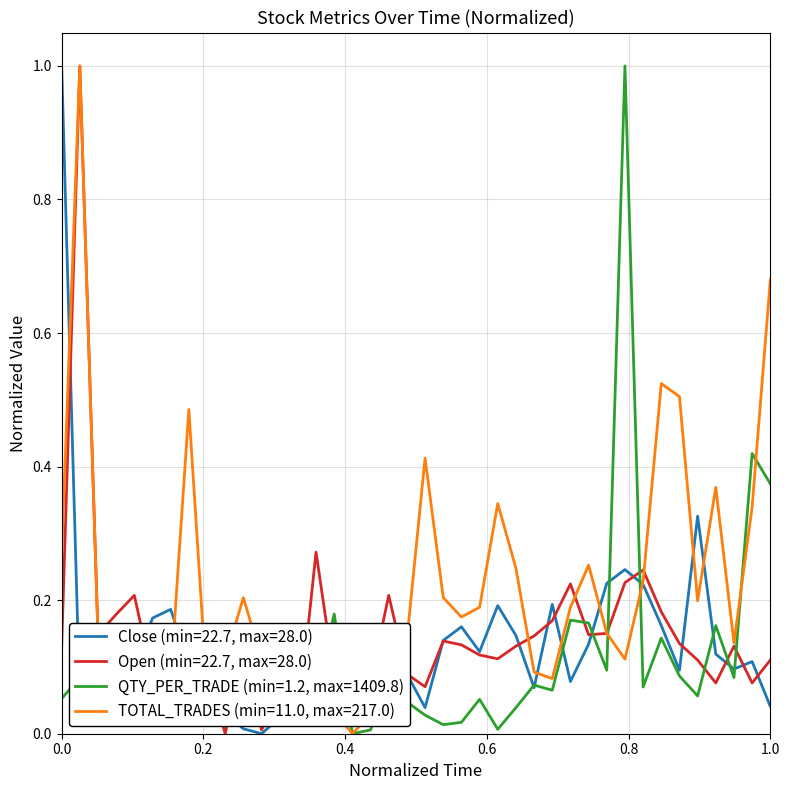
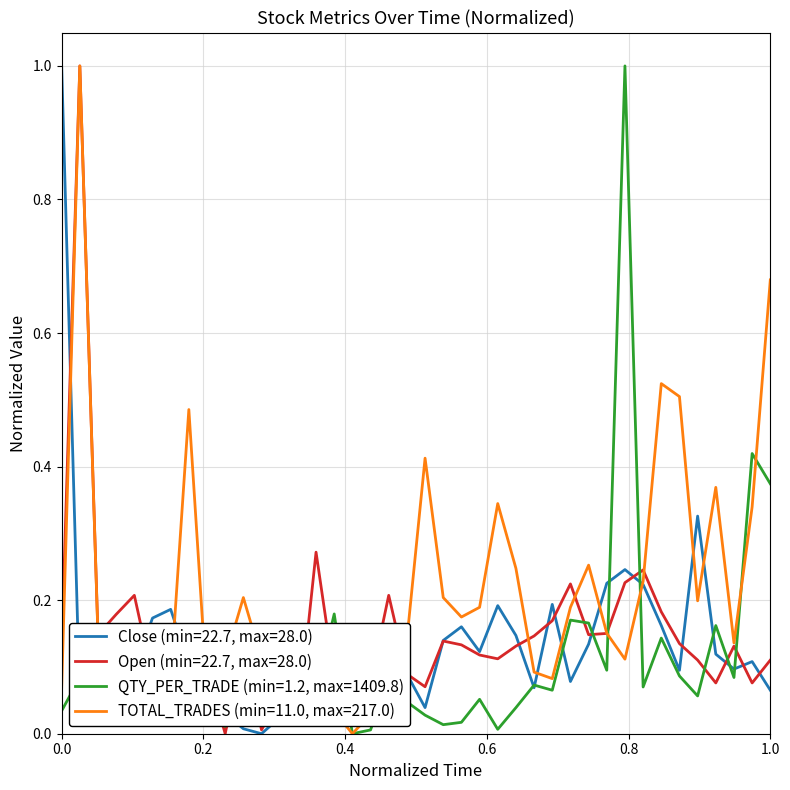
  {
    "Close (min=22.7, max=28.0)": {
      "0.0": 1.00,
-     "1.0": 0.04
+     "1.0": 0.07
    },
    "Open (min=22.7, max=28.0)": {
      "0.0": 0.13,
      "1.0": 0.11
    },
    "QTY_PER_TRADE (min=1.2, max=1409.8)": {
-     "0.0": 0.05,
+     "0.0": 0.03,
      "1.0": 0.37
    },
    "TOTAL_TRADES (min=11.0, max=217.0)": {
-     "0.0": 0.27,
+     "0.0": 0.07,
      "1.0": 0.68
    }
  }
